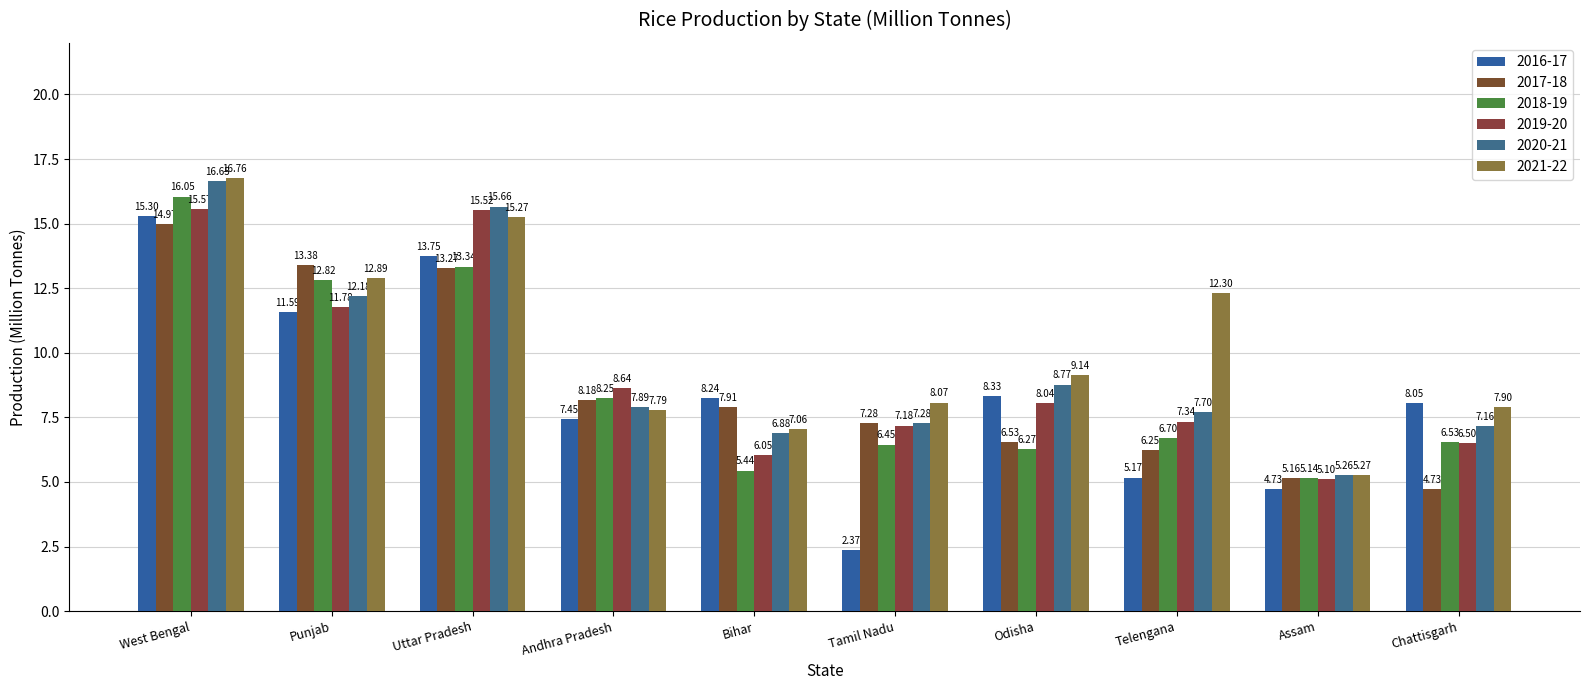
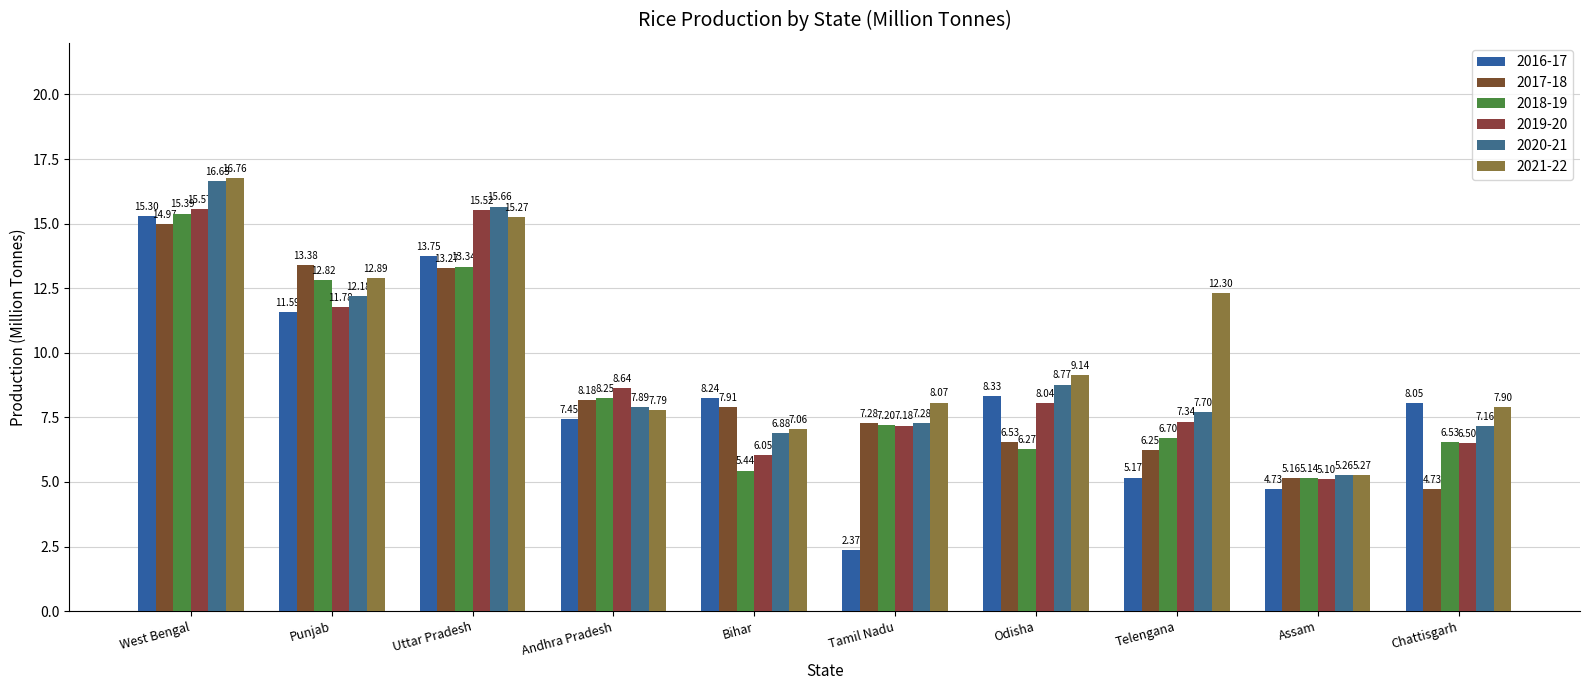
  {
    "2018-19": {
-     "West Bengal": 16.05,
+     "West Bengal": 15.39,
      "Punjab": 12.82,
      "Andhra Pradesh": 8.25,
      "Bihar": 5.44,
-     "Tamil Nadu": 6.45,
+     "Tamil Nadu": 7.20,
      "Odisha": 6.27,
      "Telengana": 6.70,
      "Assam": 5.14,
      "Chattisgarh": 6.53
    }
  }
